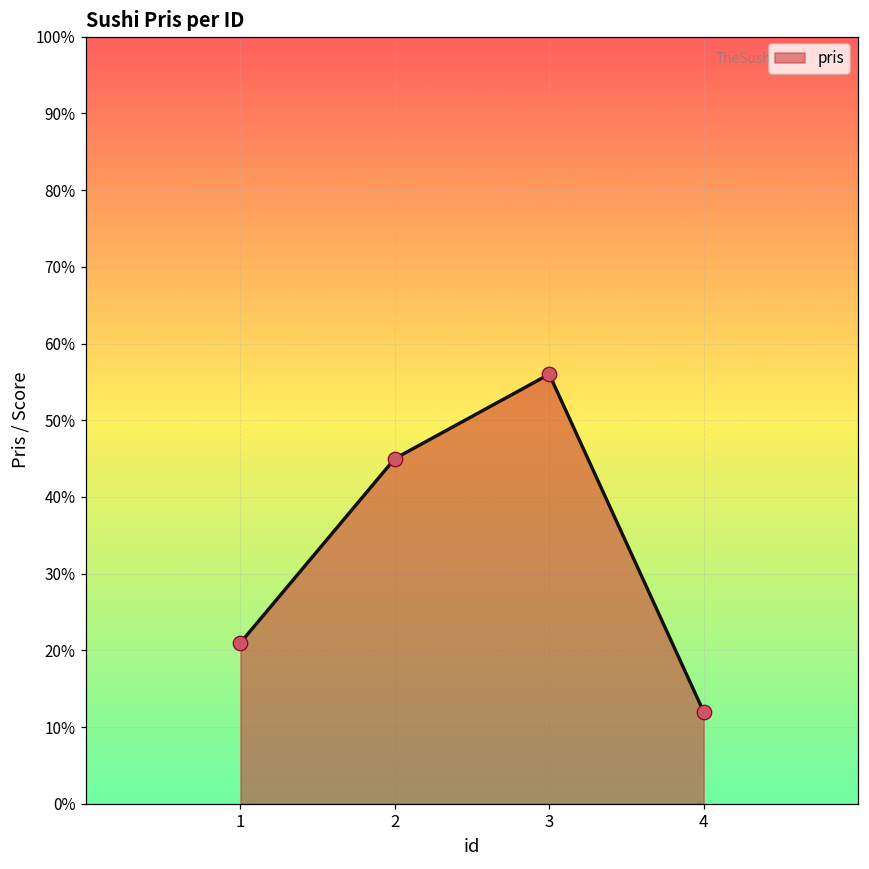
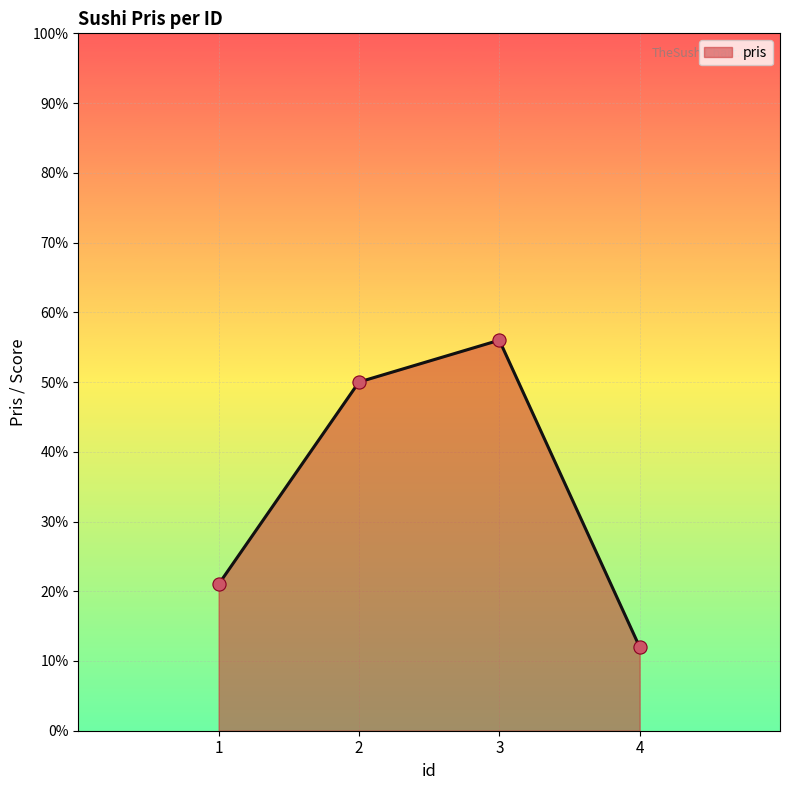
  {
    "1": "21%",
-   "2": "45%",
+   "2": "50%",
    "3": "56%",
    "4": "12%"
  }
